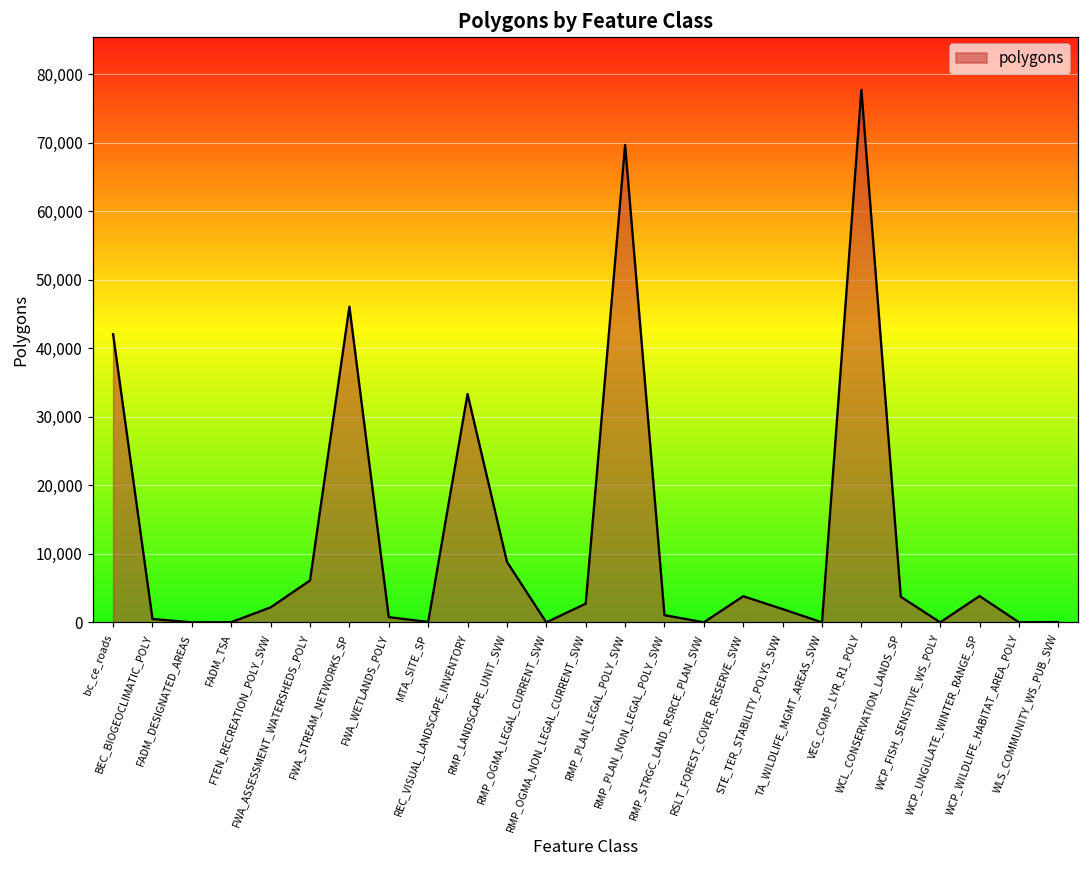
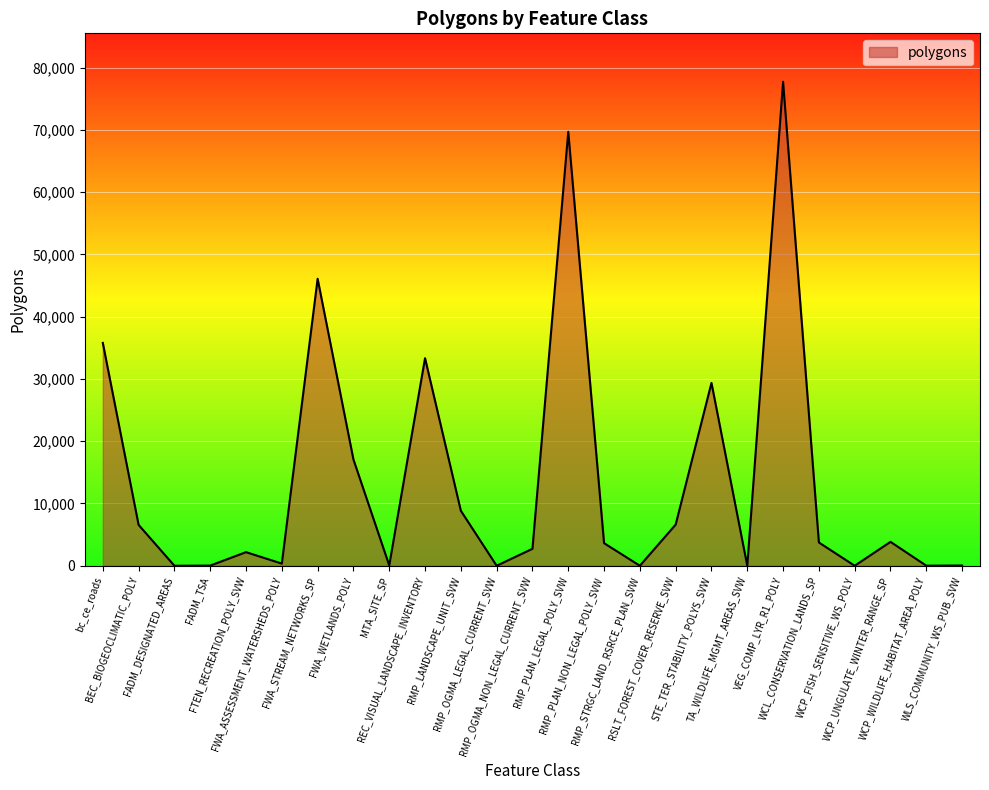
  {
-   "bc_ce_roads": "42,000",
-   "BEC_BIOGEOCLIMATIC_POLY": "0",
+   "bc_ce_roads": "36,000",
+   "BEC_BIOGEOCLIMATIC_POLY": "7,000",
    "FADM_DESIGNATED_AREAS": "0",
    "FADM_TSA": "0",
    "FTEN_RECREATION_POLY_SVW": "2,000",
-   "FWA_ASSESSMENT_WATERSHEDS_POLY": "6,000",
+   "FWA_ASSESSMENT_WATERSHEDS_POLY": "0",
    "FWA_STREAM_NETWORKS_SP": "46,000",
-   "FWA_WETLANDS_POLY": "1,000",
+   "FWA_WETLANDS_POLY": "17,000",
    "MTA_SITE_SP": "0",
    "REC_VISUAL_LANDSCAPE_INVENTORY": "33,000",
    "RMP_LANDSCAPE_UNIT_SVW": "9,000",
    "RMP_OGMA_LEGAL_CURRENT_SVW": "0",
    "RMP_OGMA_NON_LEGAL_CURRENT_SVW": "3,000",
    "RMP_PLAN_LEGAL_POLY_SVW": "70,000",
-   "RMP_PLAN_NON_LEGAL_POLY_SVW": "1,000",
+   "RMP_PLAN_NON_LEGAL_POLY_SVW": "4,000",
    "RMP_STRGC_LAND_RSRCE_PLAN_SVW": "0",
-   "RSLT_FOREST_COVER_RESERVE_SVW": "4,000",
-   "STE_TER_STABILITY_POLYS_SVW": "2,000",
+   "RSLT_FOREST_COVER_RESERVE_SVW": "7,000",
+   "STE_TER_STABILITY_POLYS_SVW": "29,000",
    "TA_WILDLIFE_MGMT_AREAS_SVW": "0",
    "VEG_COMP_LYR_R1_POLY": "78,000",
    "WCL_CONSERVATION_LANDS_SP": "4,000",
    "WCP_FISH_SENSITIVE_WS_POLY": "0",
    "WCP_UNGULATE_WINTER_RANGE_SP": "4,000",
    "WCP_WILDLIFE_HABITAT_AREA_POLY": "0",
    "WLS_COMMUNITY_WS_PUB_SVW": "0"
  }
